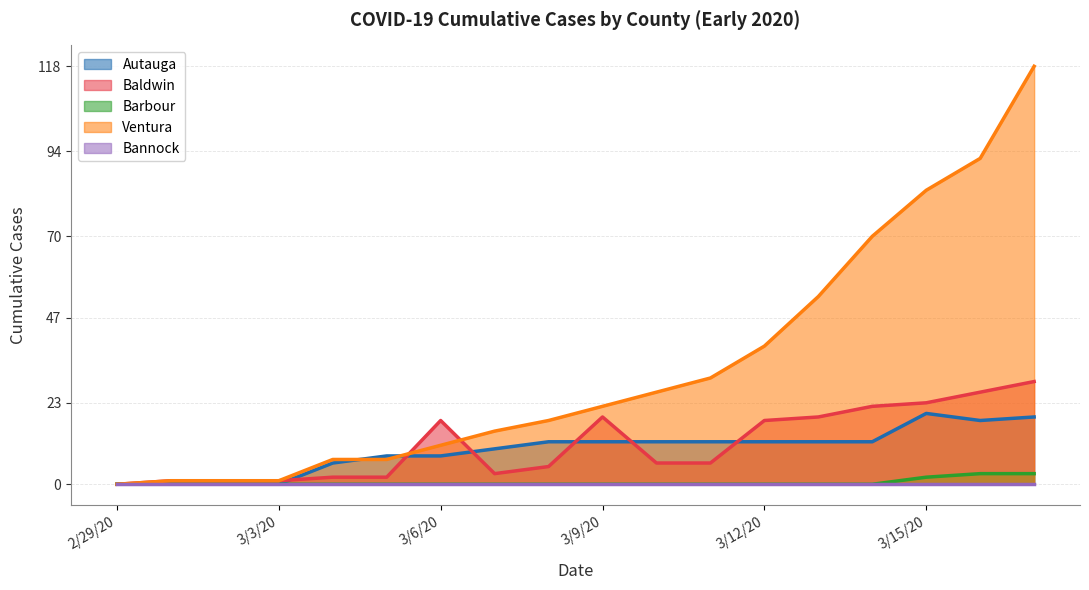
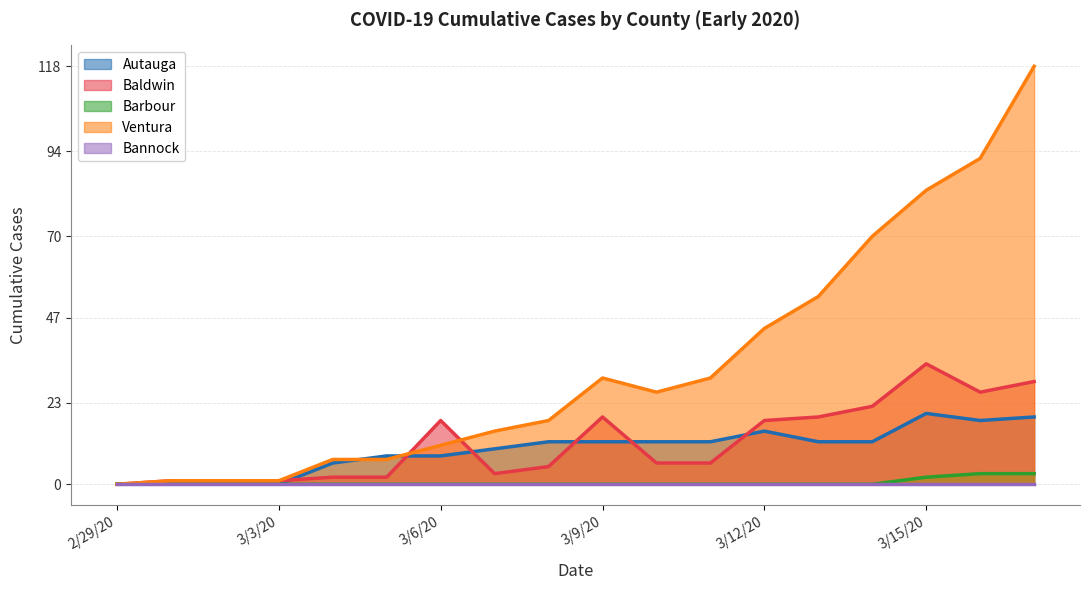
  {
    "Autauga": {
      "3/6/20": 8,
      "3/9/20": 12,
-     "3/12/20": 12,
+     "3/12/20": 15,
      "3/15/20": 20
    },
    "Baldwin": {
      "3/6/20": 18,
      "3/9/20": 19,
      "3/12/20": 18,
-     "3/15/20": 23
+     "3/15/20": 34
    },
    "Barbour": {
      "3/15/20": 2
    },
    "Ventura": {
      "3/6/20": 11,
-     "3/9/20": 22,
-     "3/12/20": 39,
+     "3/9/20": 30,
+     "3/12/20": 44,
      "3/15/20": 83
    },
    "Bannock": {
      "3/15/20": 0
    }
  }
